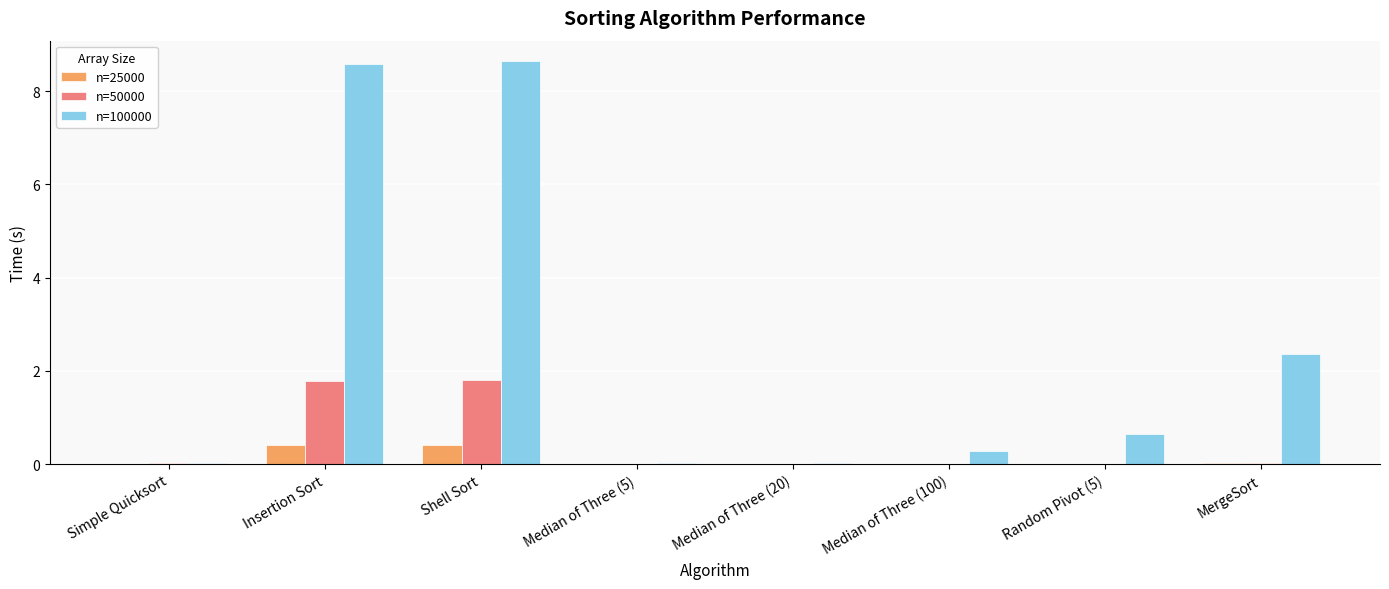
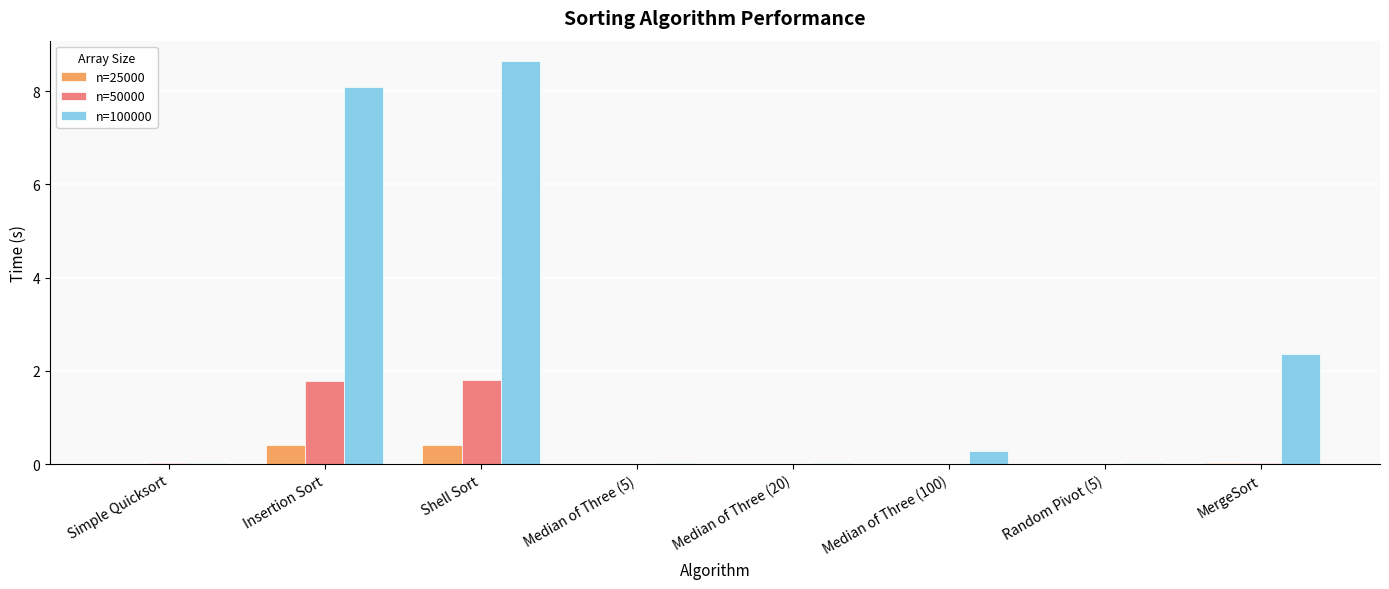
  {
    "n=100000": {
-     "Insertion Sort": 8.6,
+     "Insertion Sort": 8.1,
      "Shell Sort": 8.7,
      "Median of Three (100)": 0.3,
-     "Random Pivot (5)": 0.6,
+     "Random Pivot (5)": 0.0,
      "MergeSort": 2.4
    }
  }
